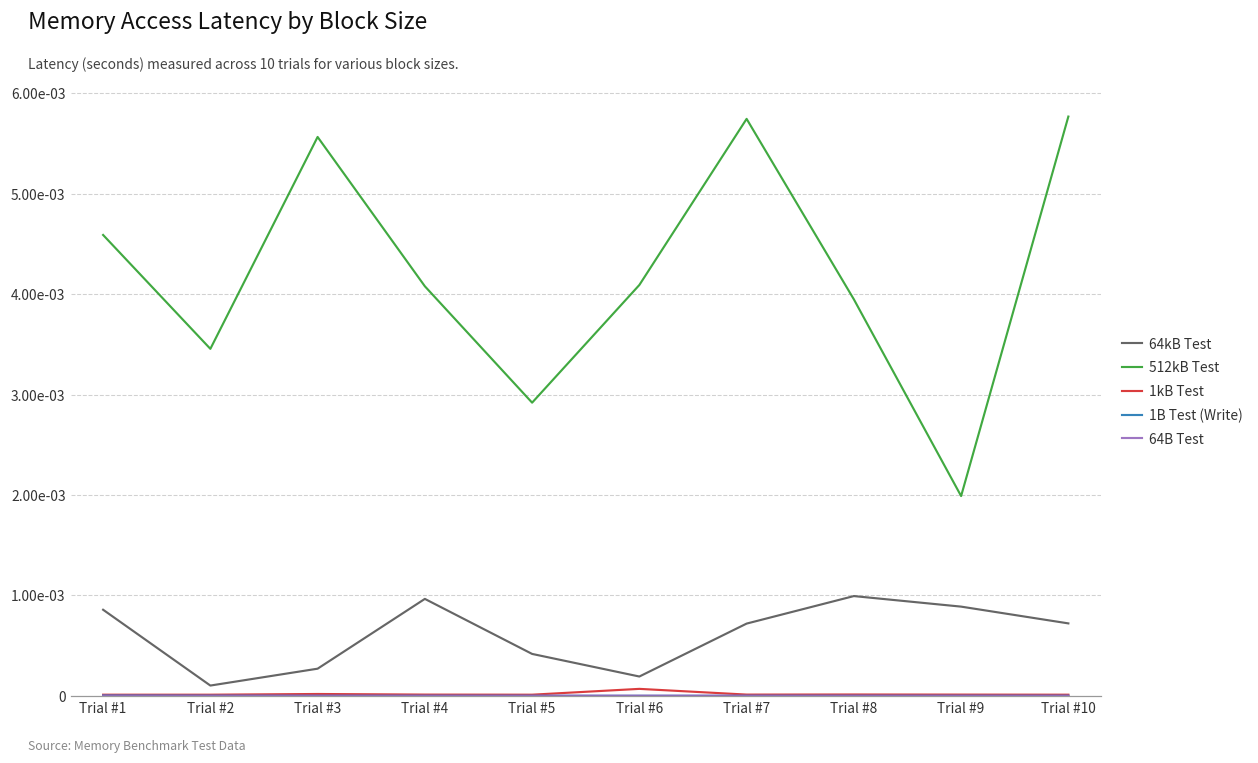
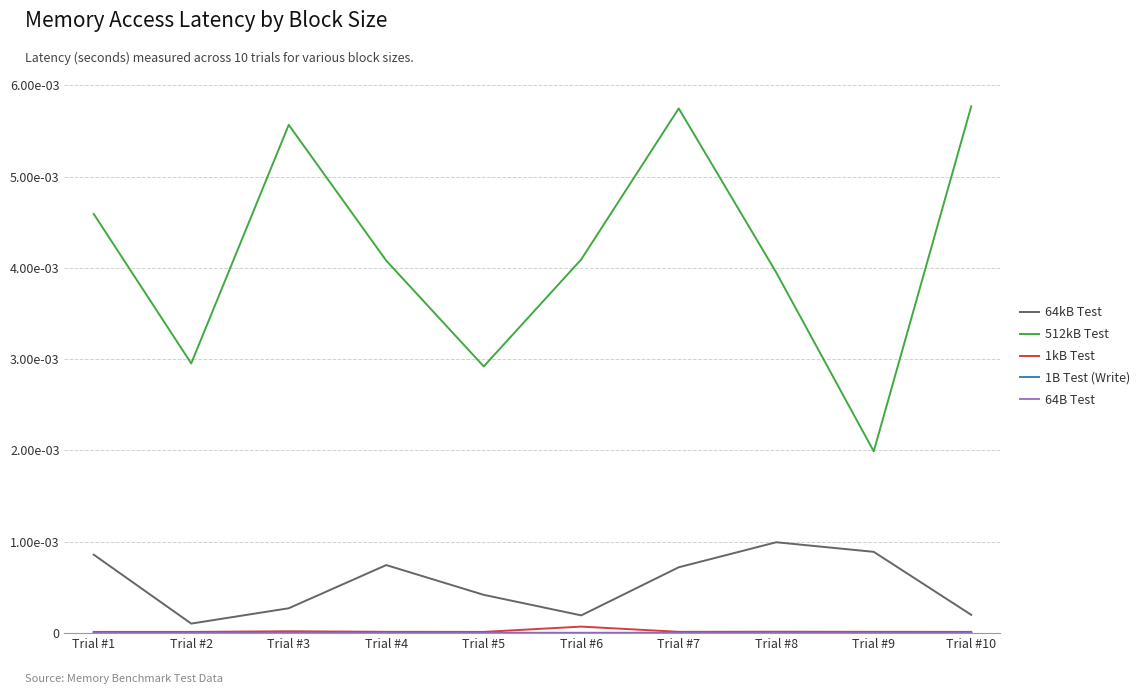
  {
    "64kB Test": {
      "Trial #1": 0.0009,
      "Trial #2": 0.0001,
      "Trial #3": 0.0003,
-     "Trial #4": 0.0010,
+     "Trial #4": 0.0007,
      "Trial #5": 0.0004,
      "Trial #6": 0.0002,
      "Trial #7": 0.0007,
      "Trial #8": 0.0010,
      "Trial #9": 0.0009,
-     "Trial #10": 0.0007
+     "Trial #10": 0.0002
    },
    "512kB Test": {
      "Trial #1": 0.0046,
-     "Trial #2": 0.0035,
+     "Trial #2": 0.0030,
      "Trial #3": 0.0056,
      "Trial #4": 0.0041,
      "Trial #5": 0.0029,
      "Trial #6": 0.0041,
      "Trial #7": 0.0057,
      "Trial #8": 0.0039,
      "Trial #9": 0.0020,
      "Trial #10": 0.0058
    },
    "1kB Test": {
      "Trial #6": 0.0001
    },
    "64B Test": {
      "Trial #6": 0.0000
    }
  }
